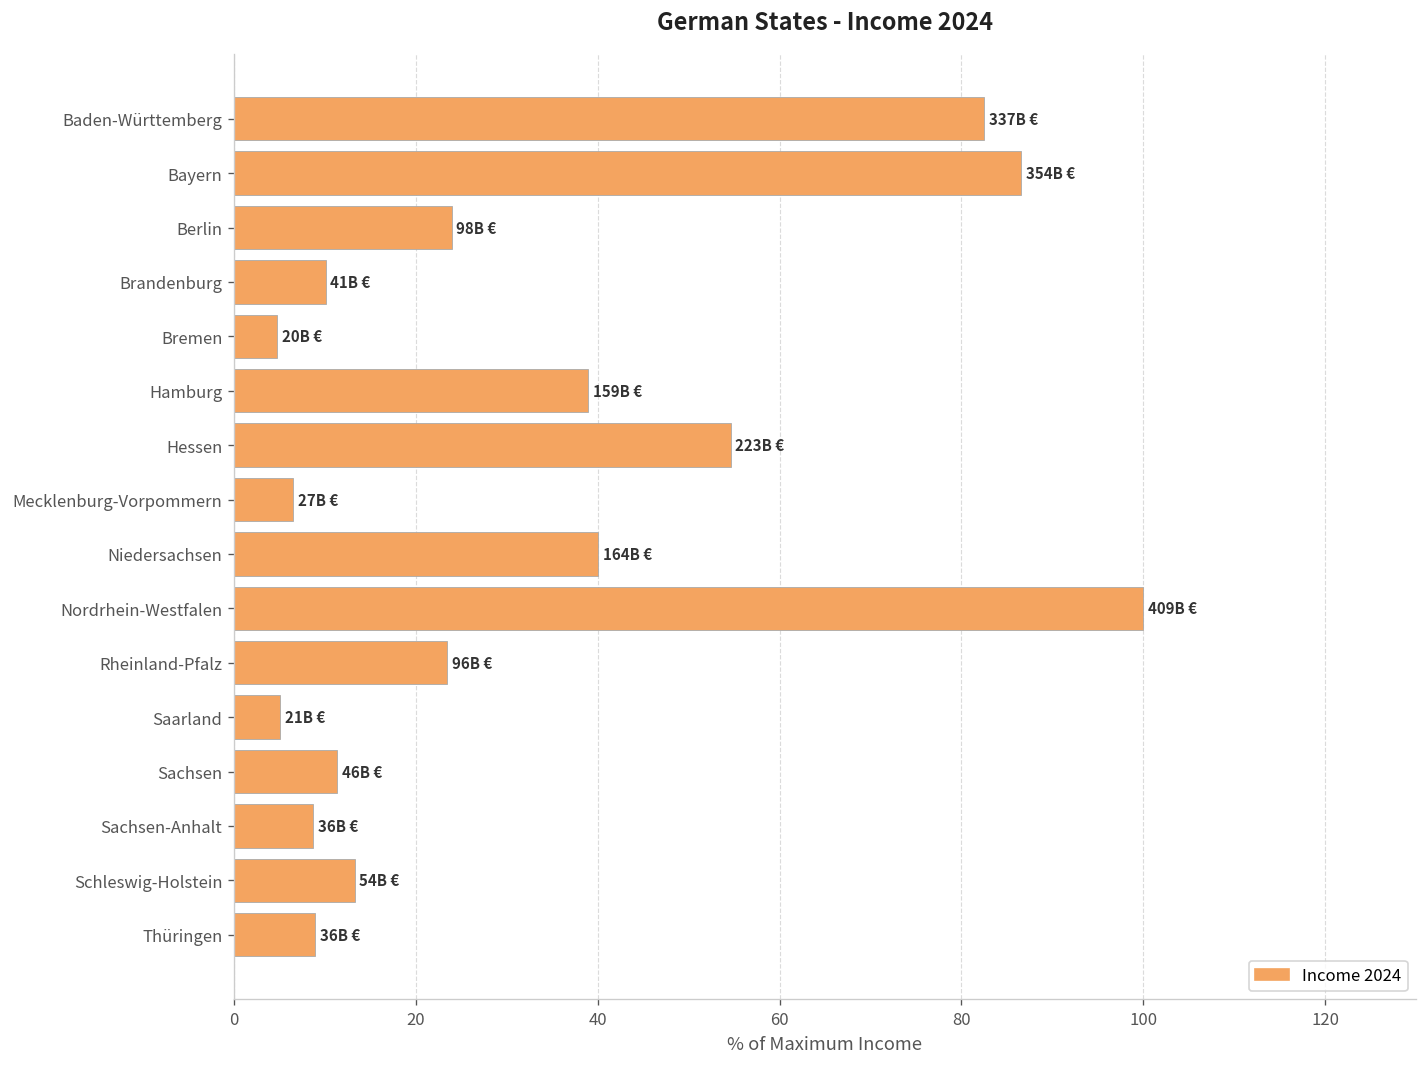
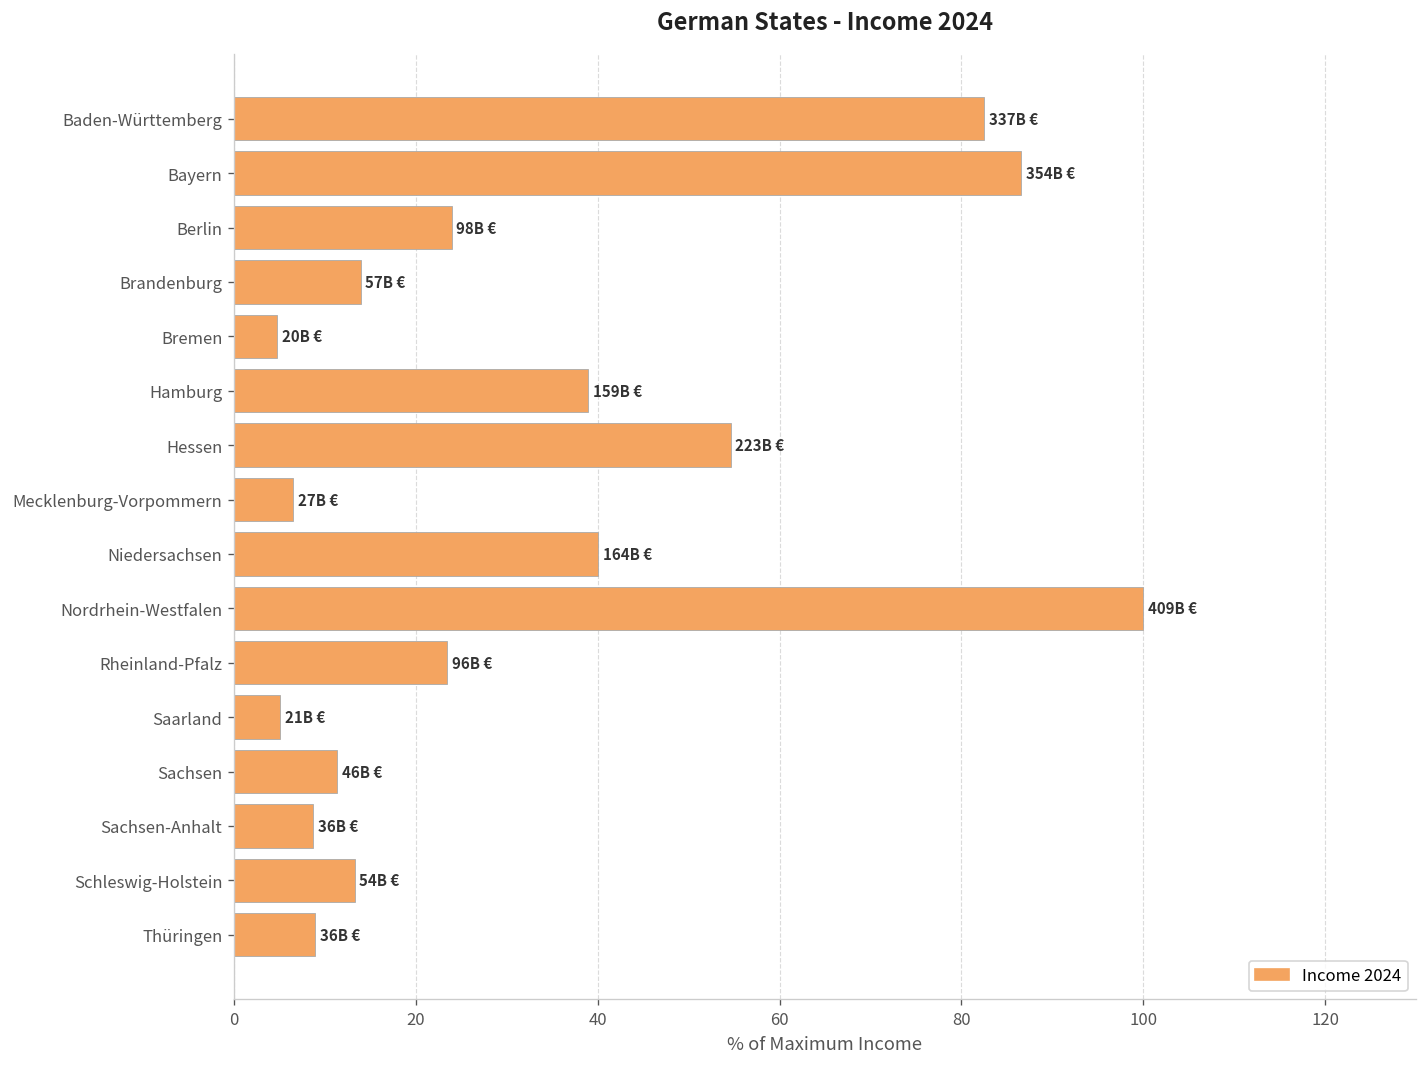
  {
-   "Brandenburg": "41B"
+   "Brandenburg": "57B"
  }
